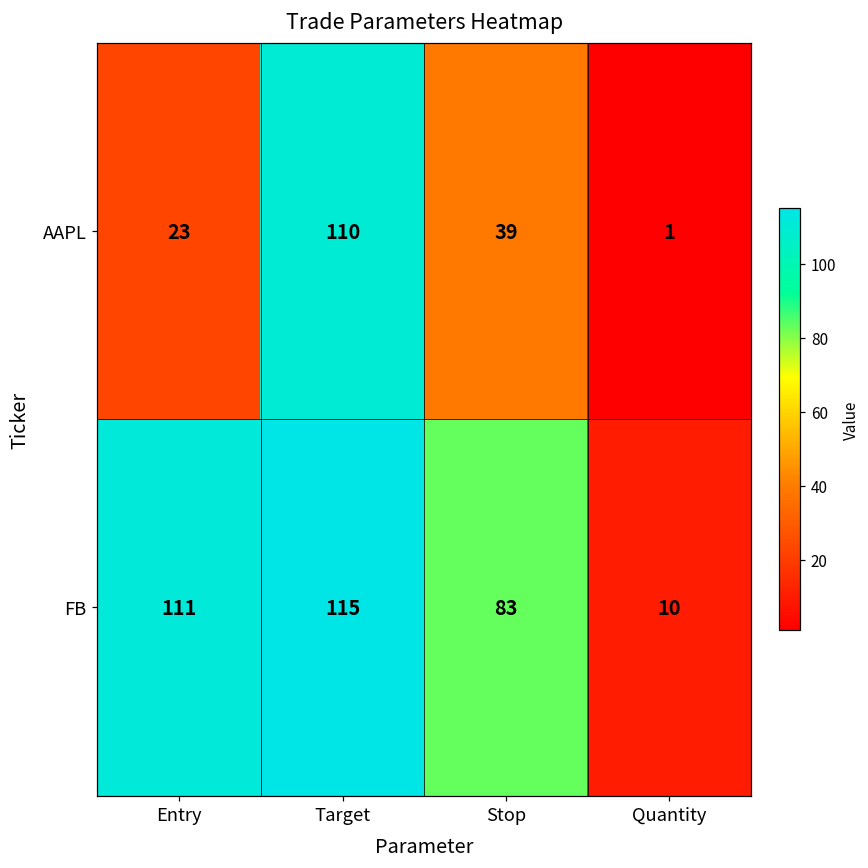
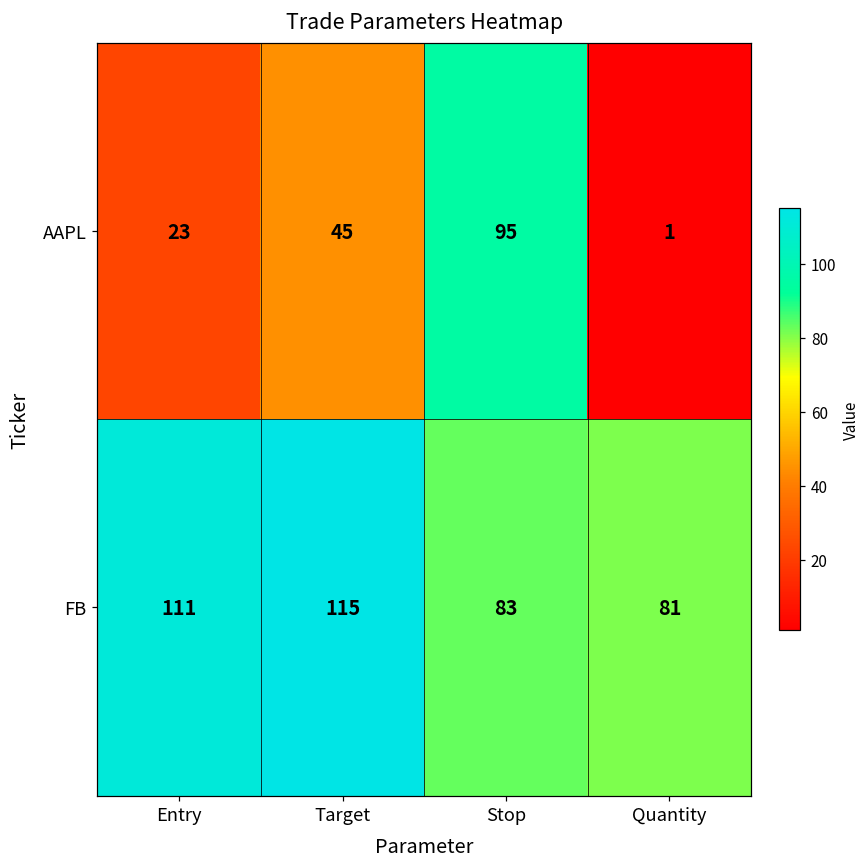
  {
    "AAPL": {
      "Entry": 23,
-     "Target": 110,
-     "Stop": 39,
+     "Target": 45,
+     "Stop": 95,
      "Quantity": 1
    },
    "FB": {
      "Entry": 111,
      "Target": 115,
      "Stop": 83,
-     "Quantity": 10
+     "Quantity": 81
    }
  }
